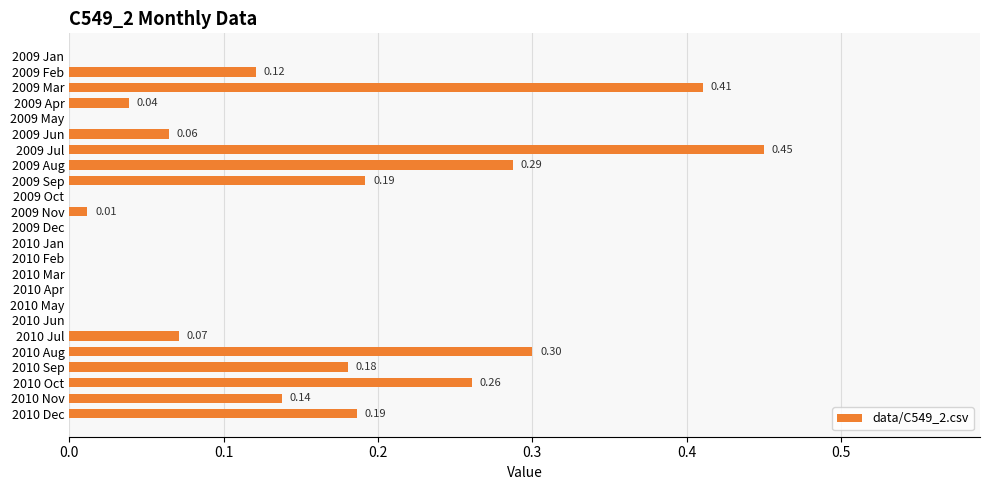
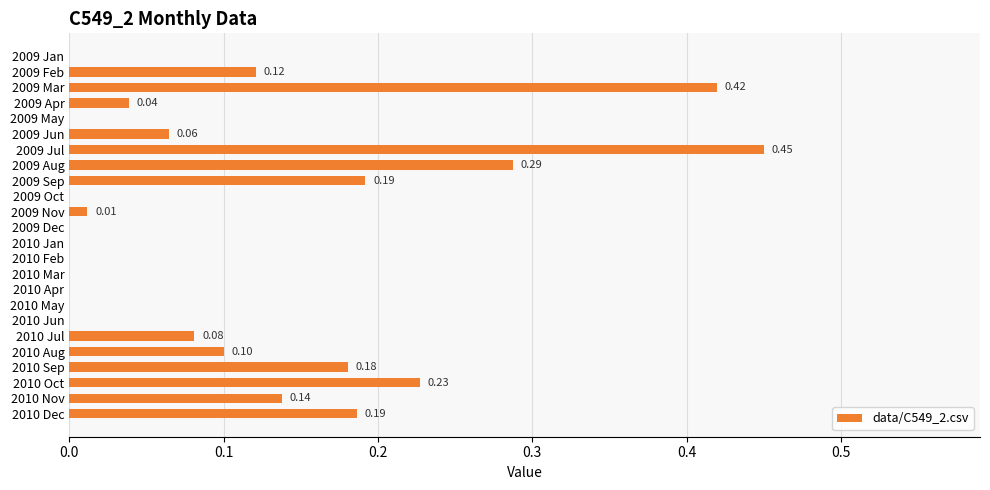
  {
    "2009 Feb": 0.12,
-   "2009 Mar": 0.41,
+   "2009 Mar": 0.42,
    "2009 Apr": 0.04,
    "2009 Jun": 0.06,
    "2009 Jul": 0.45,
    "2009 Aug": 0.29,
    "2009 Sep": 0.19,
    "2009 Nov": 0.01,
-   "2010 Jul": 0.07,
-   "2010 Aug": 0.30,
+   "2010 Jul": 0.08,
+   "2010 Aug": 0.10,
    "2010 Sep": 0.18,
-   "2010 Oct": 0.26,
+   "2010 Oct": 0.23,
    "2010 Nov": 0.14,
    "2010 Dec": 0.19
  }
